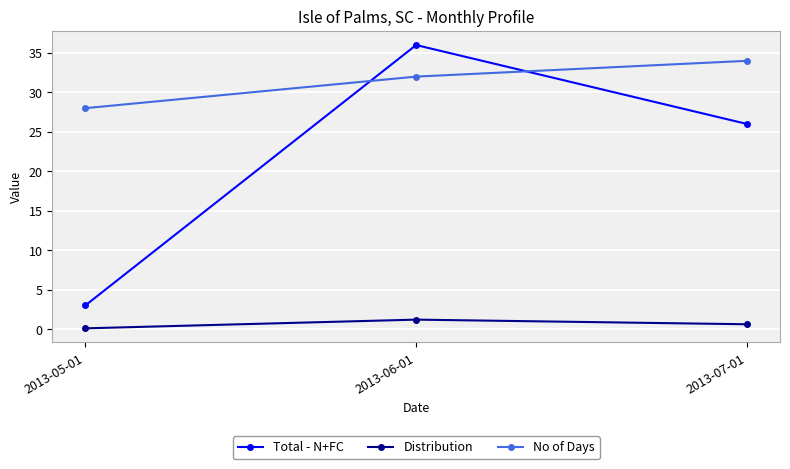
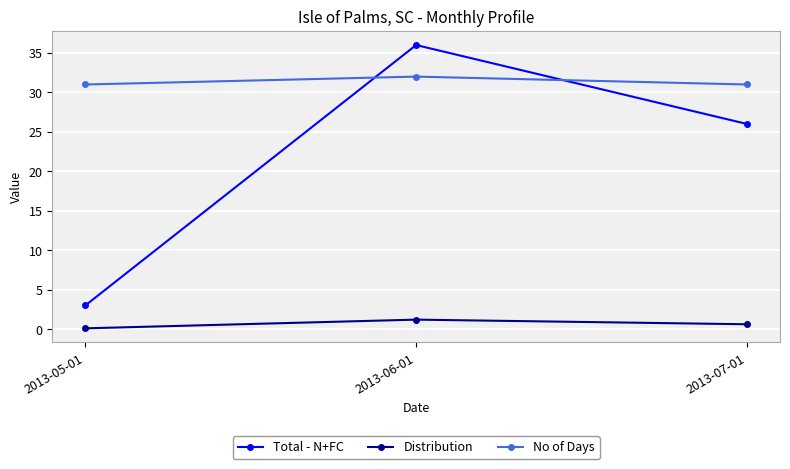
  {
    "Total - N+FC": {
      "2013-05-01": 3,
      "2013-06-01": 36,
      "2013-07-01": 26
    },
    "Distribution": {
      "2013-05-01": 0,
      "2013-06-01": 1,
      "2013-07-01": 1
    },
    "No of Days": {
-     "2013-05-01": 28,
+     "2013-05-01": 31,
      "2013-06-01": 32,
-     "2013-07-01": 34
+     "2013-07-01": 31
    }
  }
